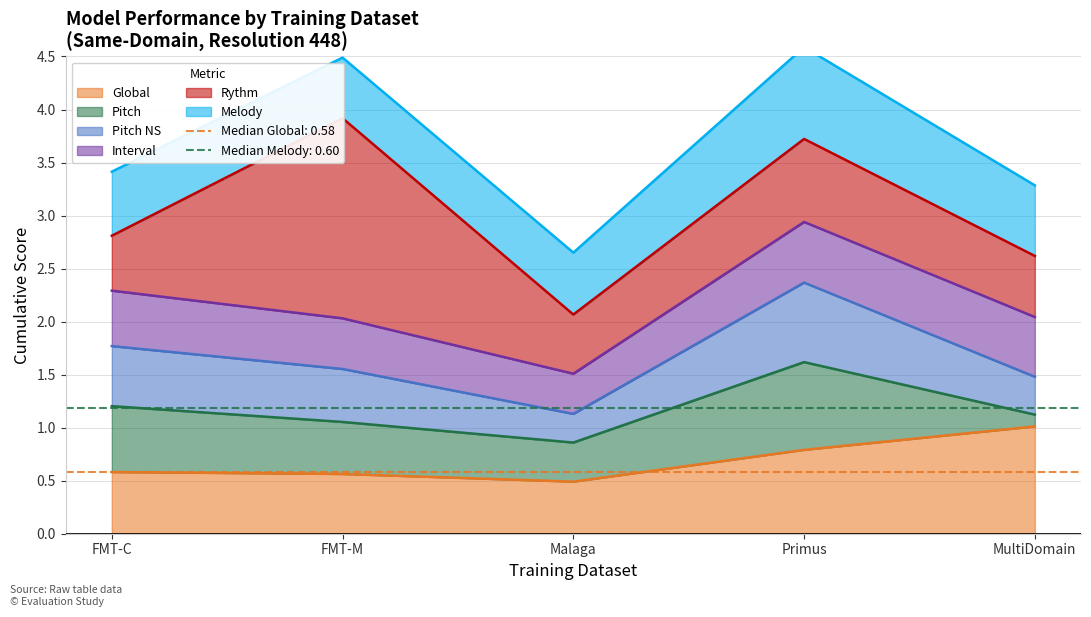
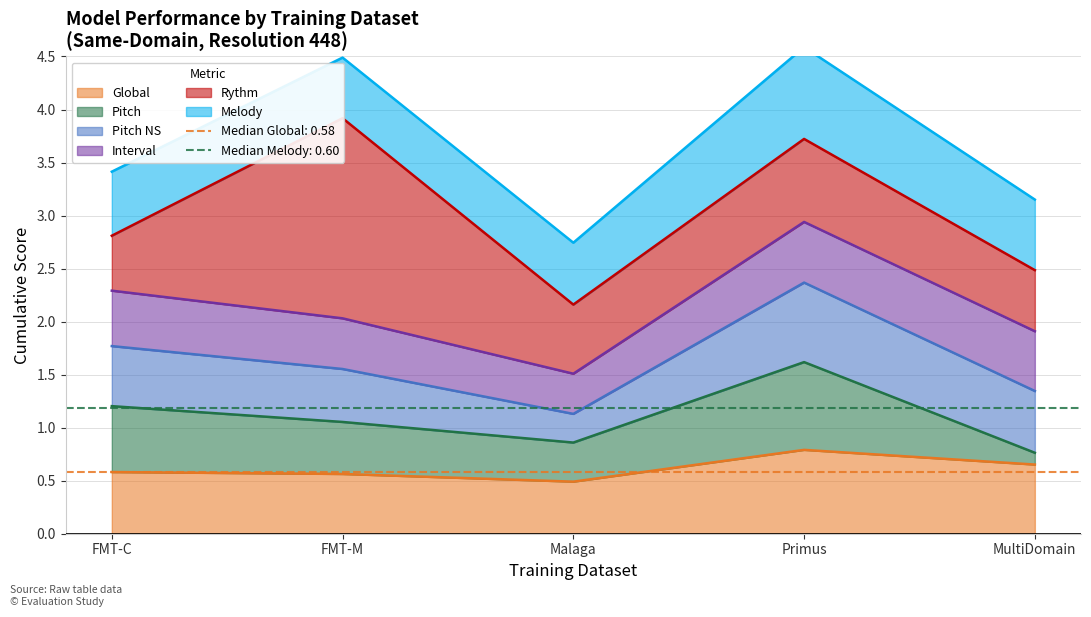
  {
    "Global": {
      "FMT-C": 0.58,
      "FMT-M": 0.56,
      "Malaga": 0.49,
      "Primus": 0.79,
-     "MultiDomain": 1.01
+     "MultiDomain": 0.65
    },
    "Pitch": {
      "FMT-C": 0.62,
      "FMT-M": 0.49,
      "Malaga": 0.37,
      "Primus": 0.83,
      "MultiDomain": 0.11
    },
    "Pitch NS": {
      "FMT-C": 0.57,
      "FMT-M": 0.50,
      "Malaga": 0.27,
      "Primus": 0.75,
-     "MultiDomain": 0.36
+     "MultiDomain": 0.58
    },
    "Interval": {
      "FMT-C": 0.52,
      "FMT-M": 0.48,
      "Malaga": 0.38,
      "Primus": 0.57,
      "MultiDomain": 0.56
    },
    "Rythm": {
      "FMT-C": 0.52,
-     "Malaga": 0.56,
+     "Malaga": 0.65,
      "Primus": 0.78,
      "MultiDomain": 0.58
    },
    "Melody": {
      "FMT-C": 0.60,
      "FMT-M": 0.57,
      "Malaga": 0.58,
      "MultiDomain": 0.67
    }
  }
